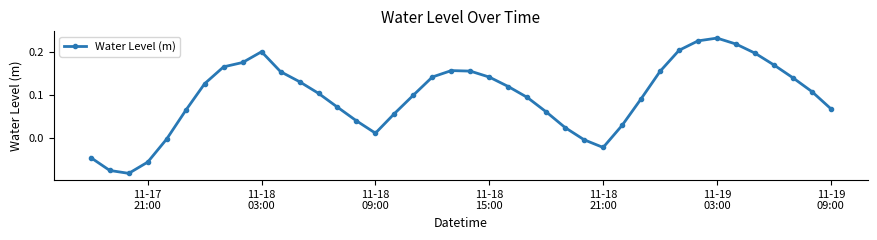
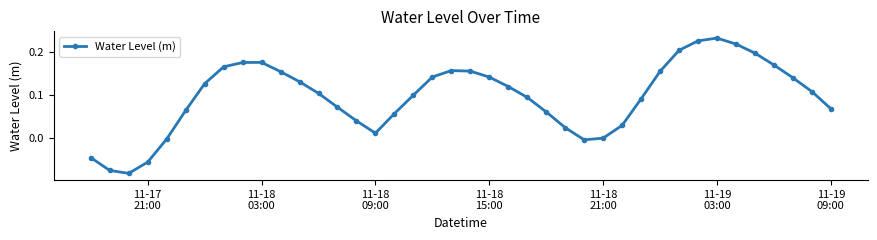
  {
    "11-17 21:00": -0.06,
-   "11-18 03:00": 0.20,
+   "11-18 03:00": 0.18,
    "11-18 09:00": 0.01,
    "11-18 15:00": 0.14,
-   "11-18 21:00": -0.02,
+   "11-18 21:00": 0.00,
    "11-19 03:00": 0.23,
    "11-19 09:00": 0.07
  }
